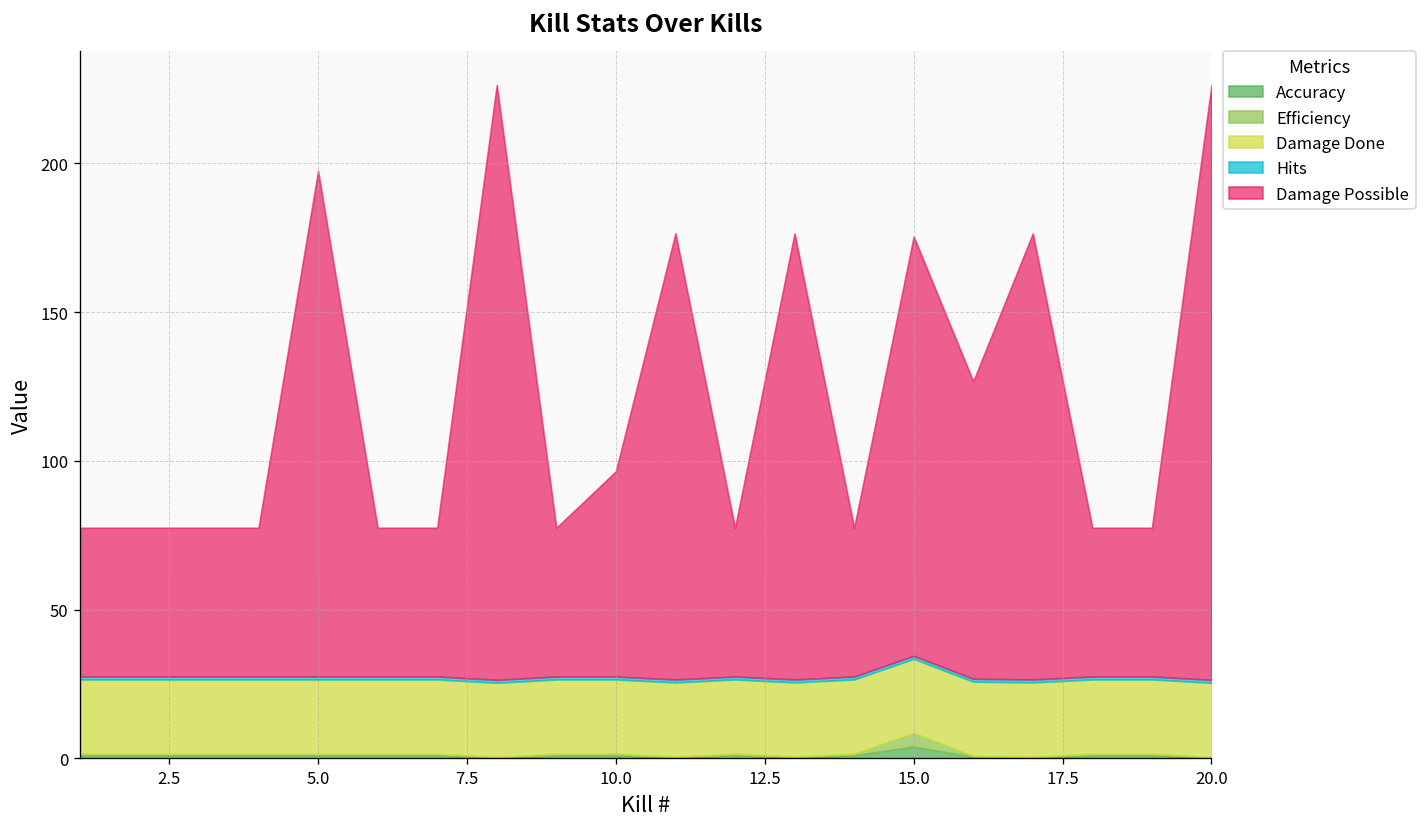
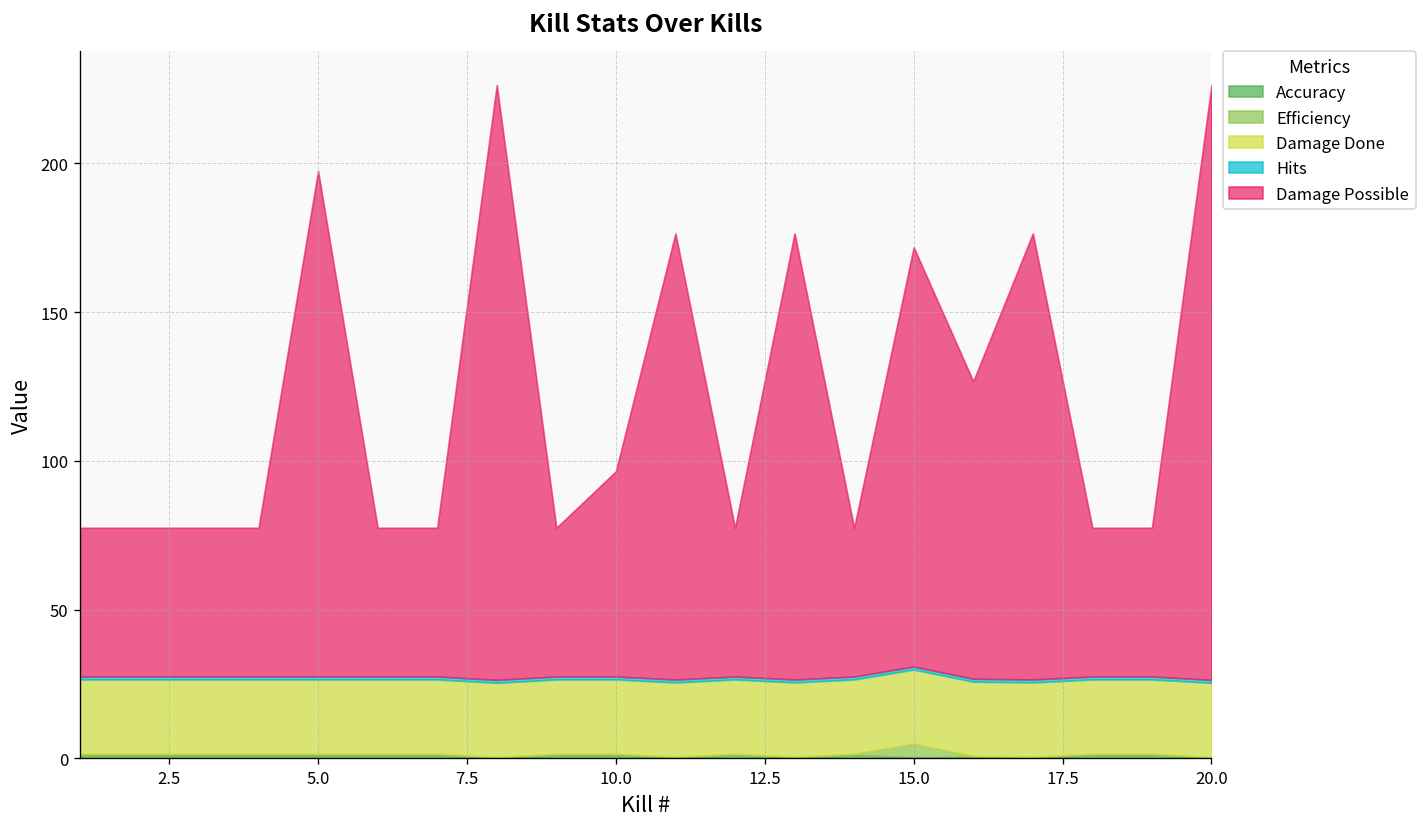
  {
    "Accuracy": {
-     "15.0": 4
+     "15.0": 0
    },
    "Efficiency": {
      "15.0": 5
    },
    "Damage Possible": {
      "5.0": 170,
      "10.0": 69,
      "15.0": 141,
      "20.0": 200
    }
  }
